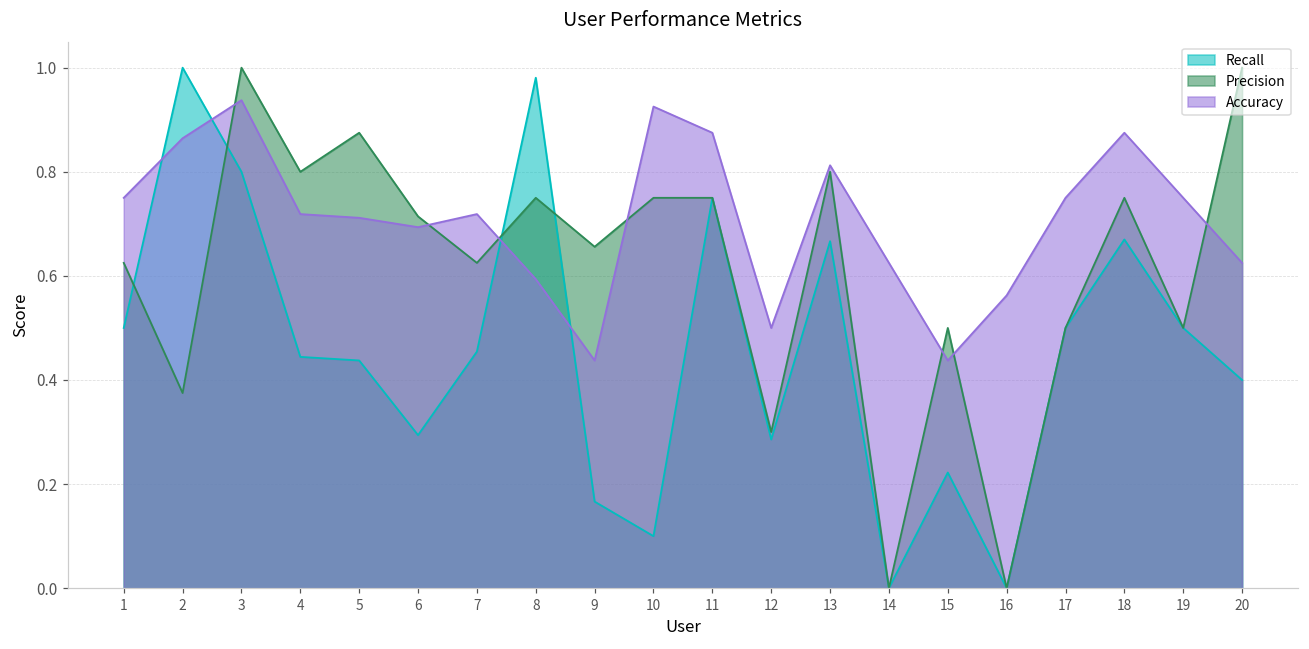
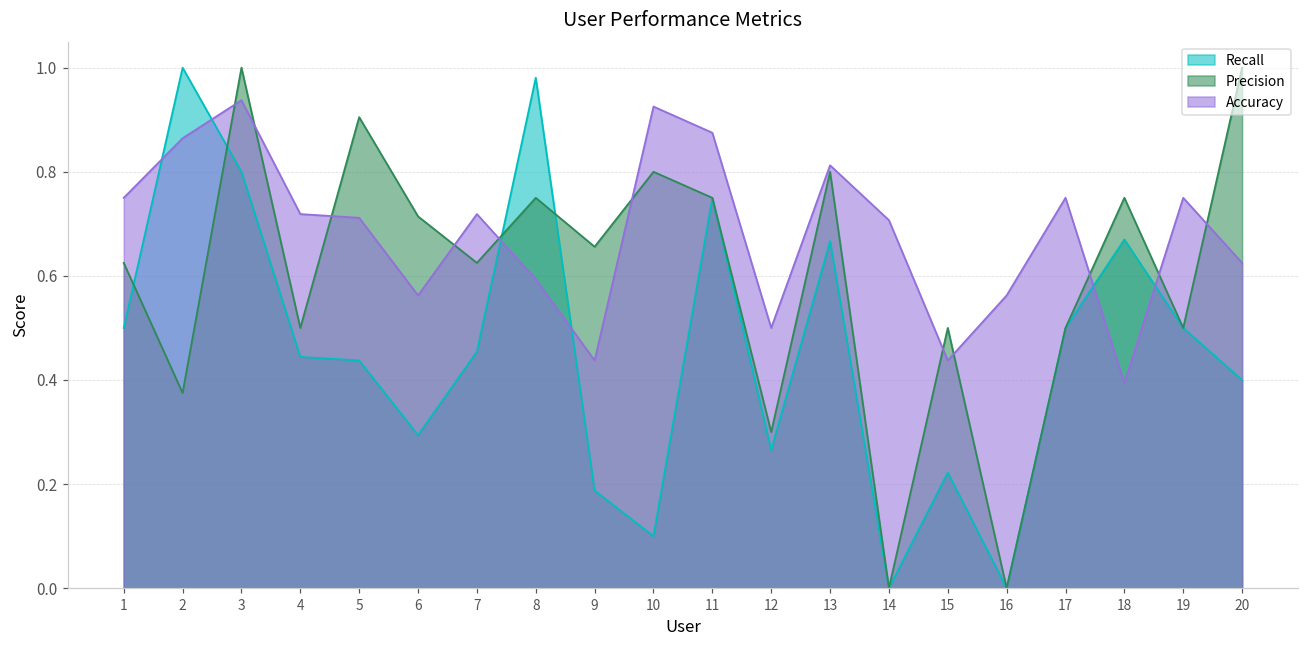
  {
    "Recall": {
      "1": 0.50,
      "2": 1.00,
      "3": 0.80,
      "4": 0.44,
      "5": 0.44,
      "6": 0.29,
      "7": 0.45,
      "8": 0.98,
-     "9": 0.17,
+     "9": 0.19,
      "10": 0.10,
-     "12": 0.29,
+     "12": 0.27,
      "13": 0.67,
      "15": 0.22,
      "18": 0.67,
      "20": 0.40
    },
    "Precision": {
      "1": 0.63,
      "2": 0.38,
      "3": 1.00,
-     "4": 0.8,
-     "5": 0.88,
+     "4": 0.5,
+     "5": 0.91,
      "6": 0.71,
      "7": 0.63,
      "8": 0.75,
      "9": 0.66,
-     "10": 0.75,
+     "10": 0.80,
      "12": 0.30,
      "13": 0.80,
      "15": 0.50,
      "18": 0.75
    },
    "Accuracy": {
      "1": 0.75,
      "2": 0.86,
      "3": 0.94,
      "4": 0.72,
      "5": 0.71,
-     "6": 0.69,
+     "6": 0.56,
      "7": 0.72,
      "8": 0.59,
      "9": 0.44,
      "10": 0.93,
      "11": 0.88,
      "12": 0.50,
      "13": 0.81,
-     "14": 0.63,
+     "14": 0.71,
      "15": 0.44,
      "16": 0.56,
      "17": 0.75,
-     "18": 0.88,
+     "18": 0.39,
      "19": 0.75,
      "20": 0.63
    }
  }
